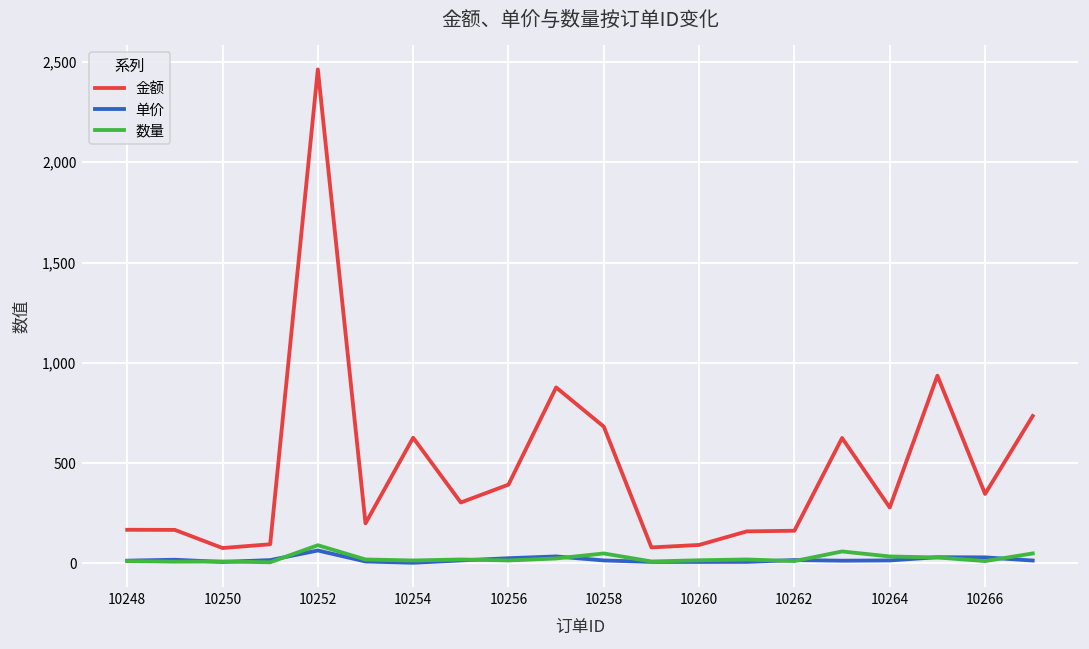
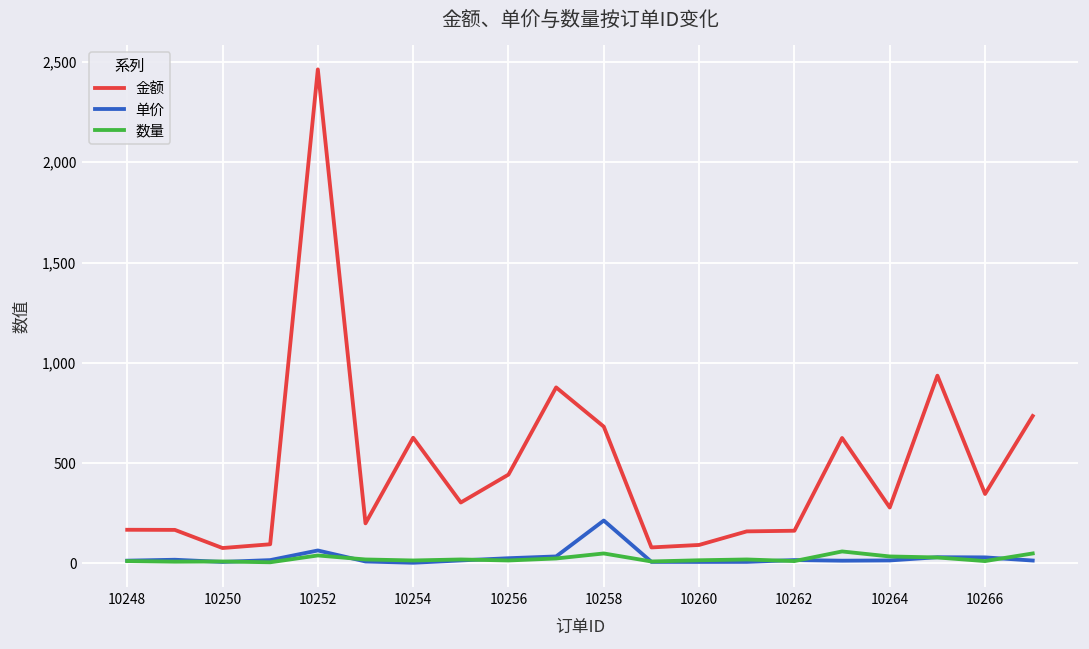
  {
    "金额": {
      "10248": "170",
      "10250": "80",
      "10252": "2,460",
      "10254": "630",
-     "10256": "390",
+     "10256": "440",
      "10258": "680",
      "10260": "90",
      "10262": "160",
      "10264": "280",
      "10266": "350"
    },
    "单价": {
      "10252": "60",
-     "10258": "20",
+     "10258": "210",
      "10264": "20",
      "10266": "30"
    },
    "数量": {
-     "10252": "90",
+     "10252": "40",
      "10258": "50",
      "10264": "40",
      "10266": "10"
    }
  }
